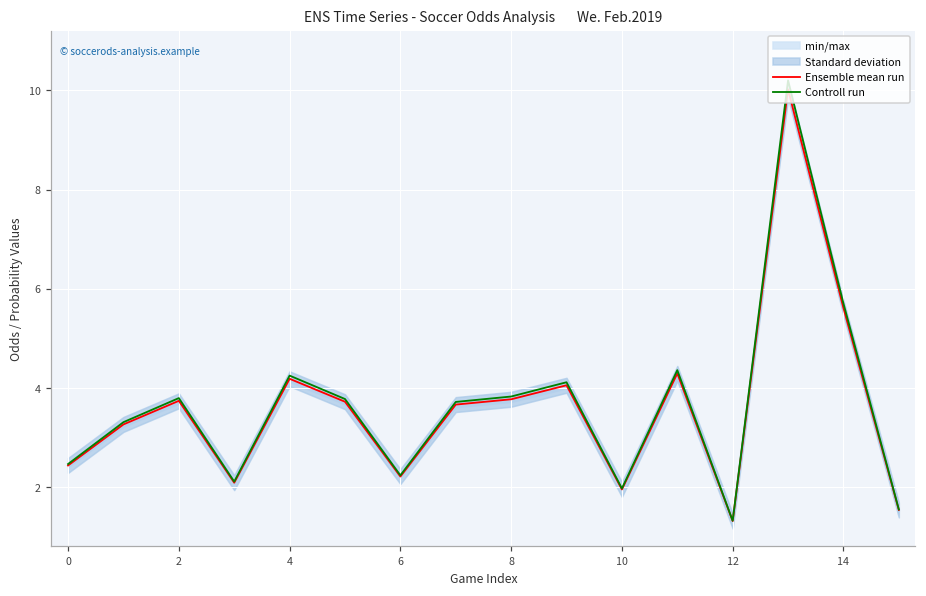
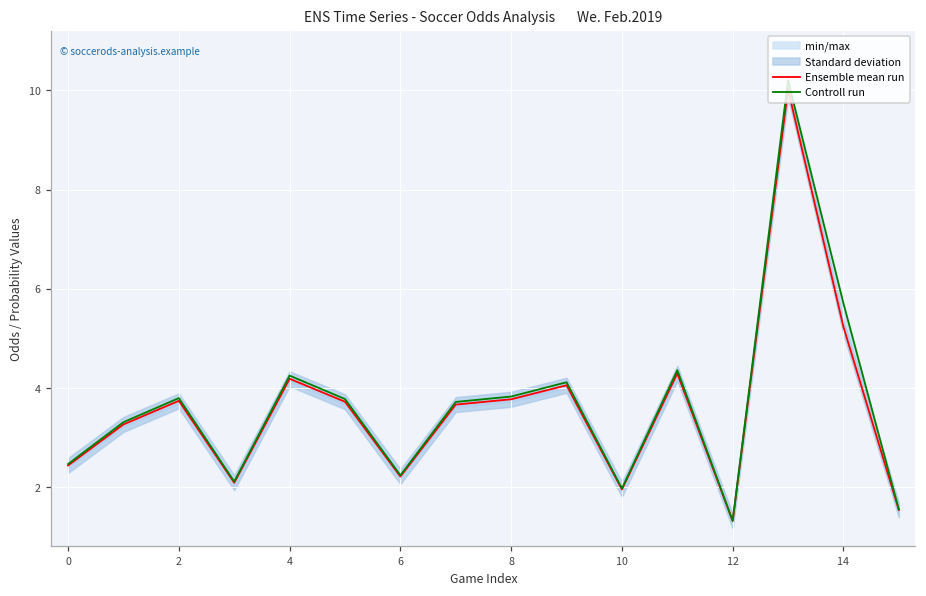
  {
    "Ensemble mean run": {
      "4": 4.2,
-     "14": 5.6
+     "14": 5.2
    }
  }
